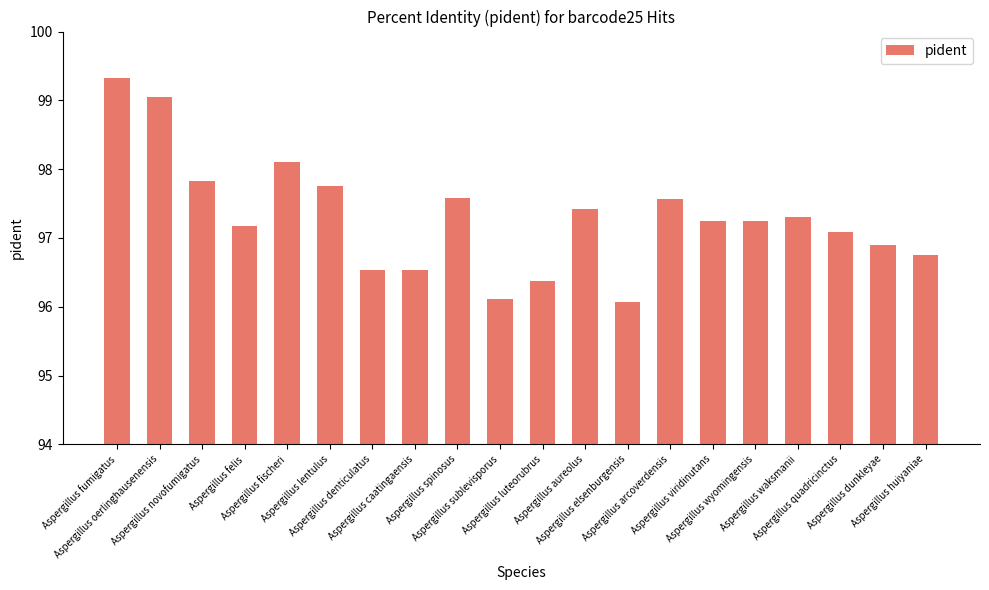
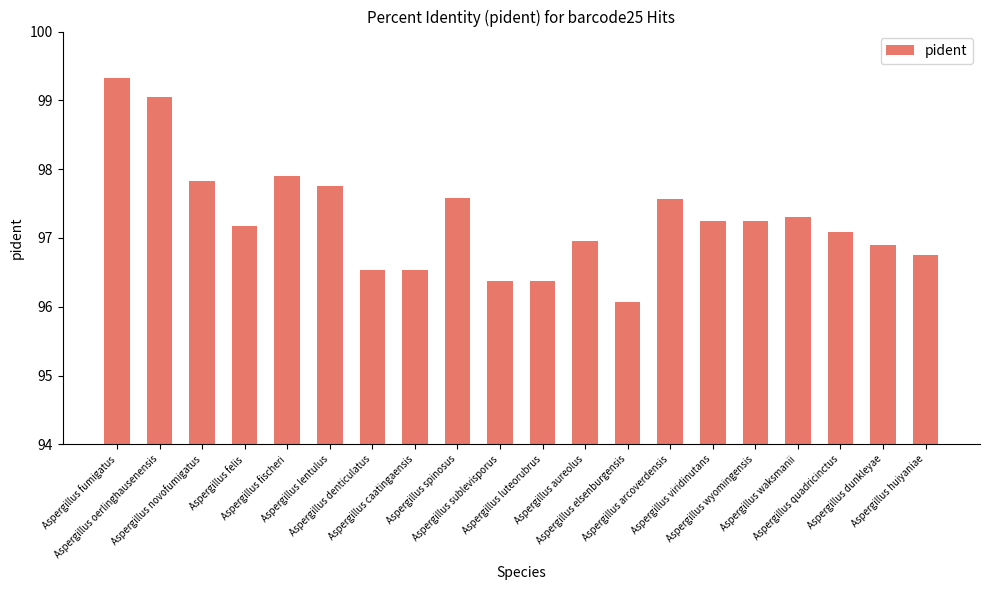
  {
    "Aspergillus fumigatus": 99.3,
    "Aspergillus oerlinghausenensis": 99.0,
    "Aspergillus novofumigatus": 97.8,
    "Aspergillus felis": 97.2,
-   "Aspergillus fischeri": 98.1,
+   "Aspergillus fischeri": 97.9,
    "Aspergillus lentulus": 97.8,
    "Aspergillus denticulatus": 96.5,
    "Aspergillus caatingaensis": 96.5,
    "Aspergillus spinosus": 97.6,
-   "Aspergillus sublevisporus": 96.1,
+   "Aspergillus sublevisporus": 96.4,
    "Aspergillus luteorubrus": 96.4,
-   "Aspergillus aureolus": 97.4,
+   "Aspergillus aureolus": 97.0,
    "Aspergillus elsenburgensis": 96.1,
    "Aspergillus arcoverdensis": 97.6,
    "Aspergillus viridinutans": 97.3,
    "Aspergillus wyomingensis": 97.2,
    "Aspergillus waksmanii": 97.3,
    "Aspergillus quadricinctus": 97.1,
    "Aspergillus dunkleyae": 96.9,
    "Aspergillus huiyaniae": 96.8
  }
